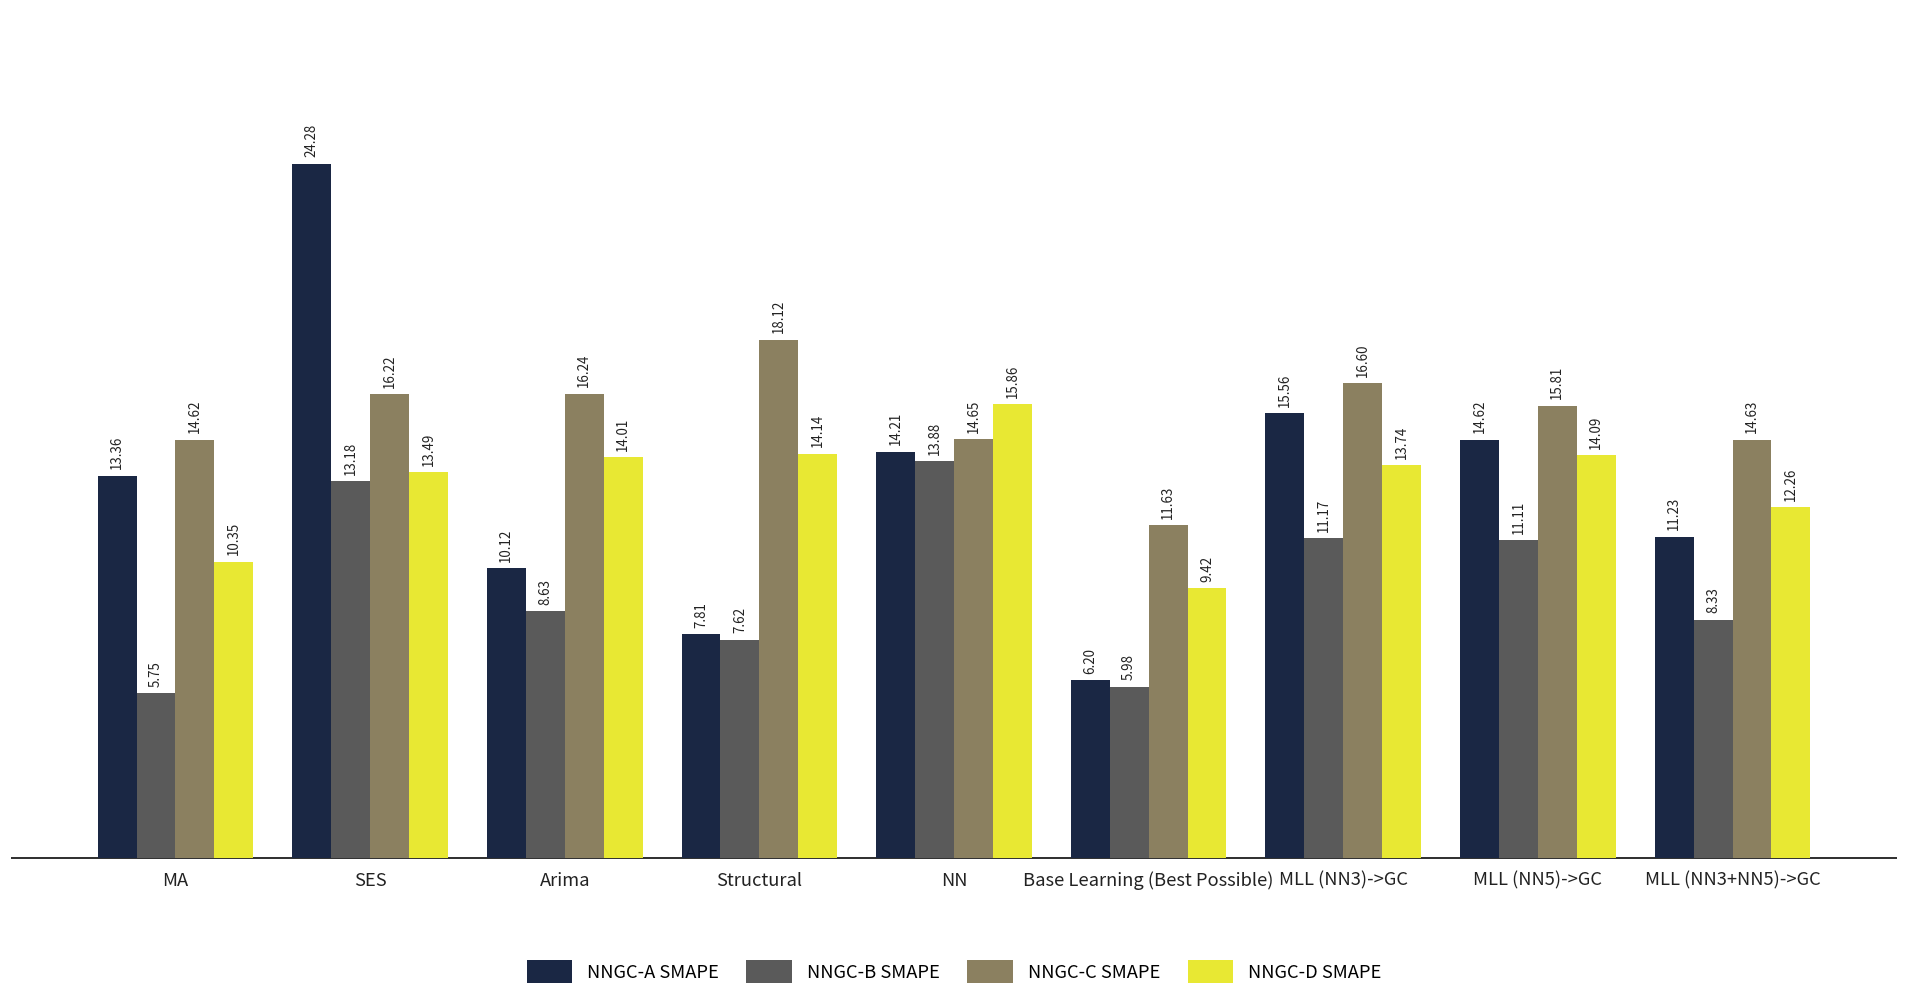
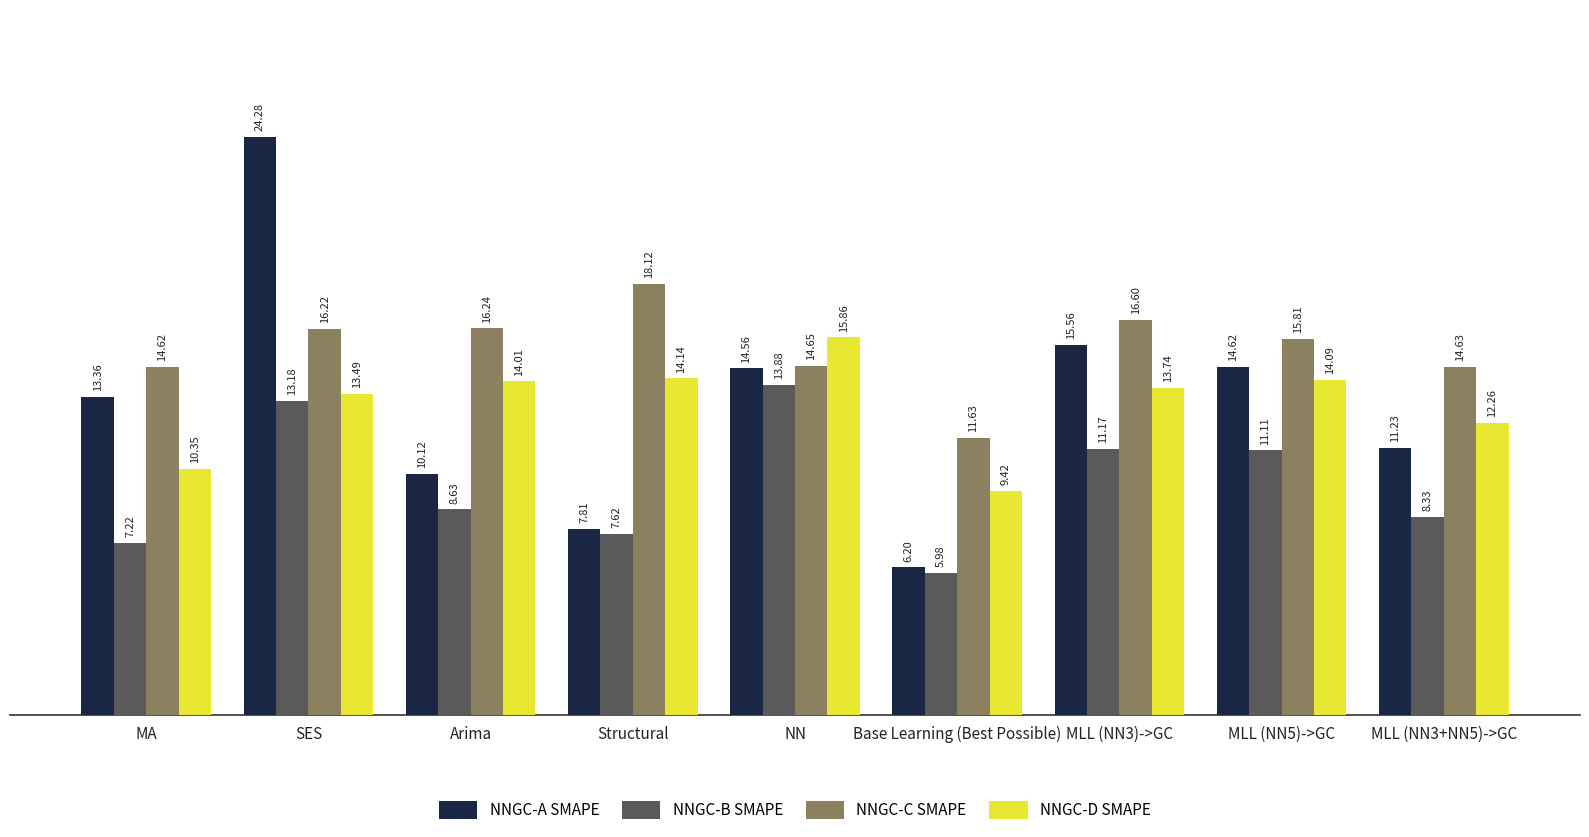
  {
    "NNGC-A SMAPE": {
      "MA": 13.36,
      "SES": 24.28,
      "Arima": 10.12,
      "Structural": 7.81,
-     "NN": 14.21,
+     "NN": 14.56,
      "Base Learning (Best Possible)": 6.20,
      "MLL (NN3)->GC": 15.56,
      "MLL (NN5)->GC": 14.62,
      "MLL (NN3+NN5)->GC": 11.23
    },
    "NNGC-B SMAPE": {
-     "MA": 5.75,
+     "MA": 7.22,
      "SES": 13.18,
      "Arima": 8.63,
      "Structural": 7.62,
      "NN": 13.88,
      "Base Learning (Best Possible)": 5.98,
      "MLL (NN3)->GC": 11.17,
      "MLL (NN5)->GC": 11.11,
      "MLL (NN3+NN5)->GC": 8.33
    },
    "NNGC-C SMAPE": {
      "MA": 14.62,
      "SES": 16.22,
      "Arima": 16.24,
      "Structural": 18.12,
      "NN": 14.65,
      "Base Learning (Best Possible)": 11.63,
      "MLL (NN3)->GC": 16.60,
      "MLL (NN5)->GC": 15.81,
      "MLL (NN3+NN5)->GC": 14.63
    },
    "NNGC-D SMAPE": {
      "MA": 10.35,
      "SES": 13.49,
      "Arima": 14.01,
      "Structural": 14.14,
      "NN": 15.86,
      "Base Learning (Best Possible)": 9.42,
      "MLL (NN3)->GC": 13.74,
      "MLL (NN5)->GC": 14.09,
      "MLL (NN3+NN5)->GC": 12.26
    }
  }
